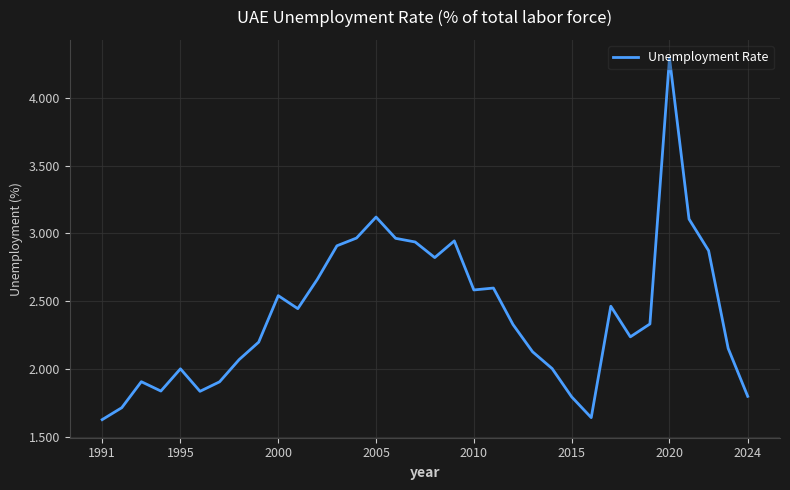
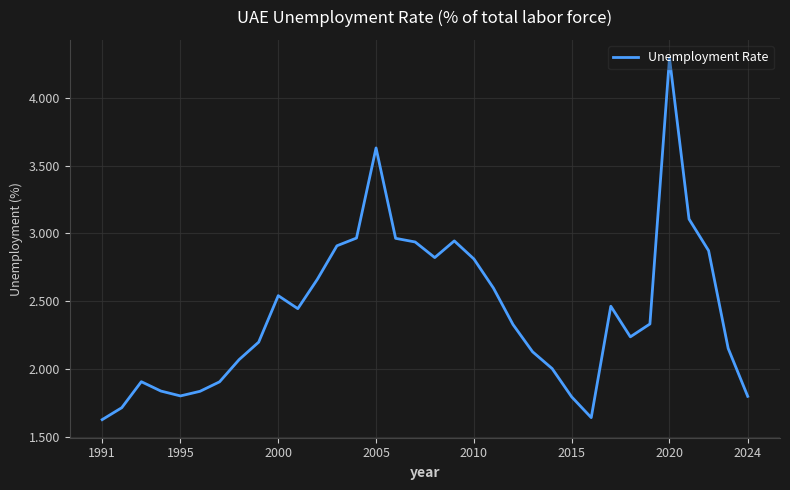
  {
    "1991": 1.63,
-   "1995": 2.0,
+   "1995": 1.8,
    "2000": 2.54,
-   "2005": 3.12,
-   "2010": 2.58,
+   "2005": 3.63,
+   "2010": 2.81,
    "2015": 1.79,
    "2024": 1.80
  }
